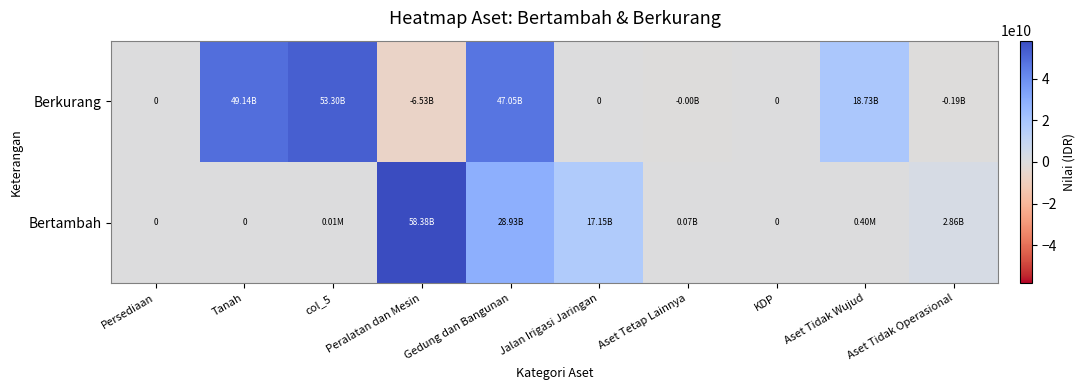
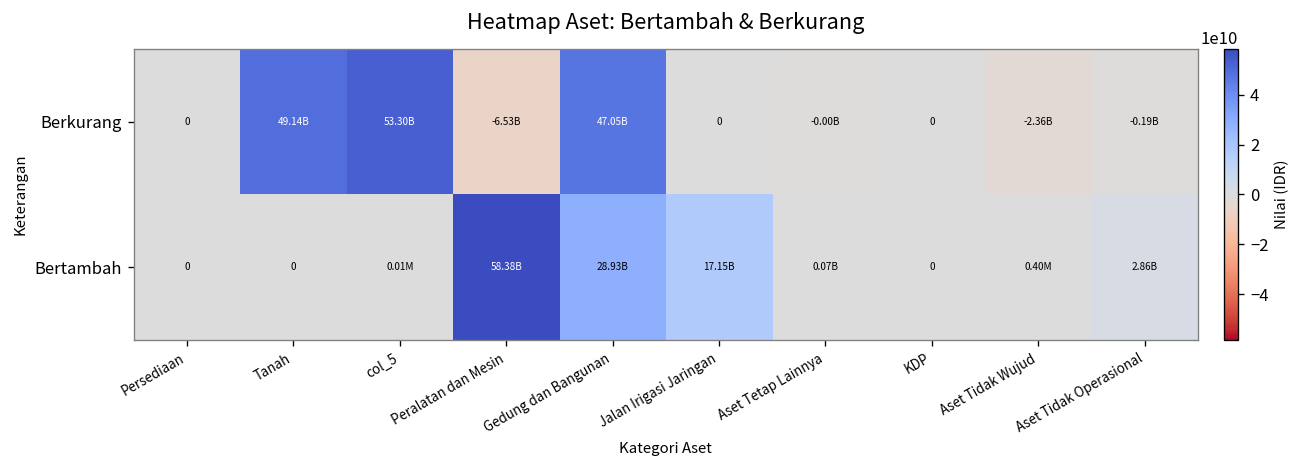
  {
    "Berkurang": {
      "Persediaan": "0",
      "Tanah": "49.14B",
      "col_5": "53.30B",
      "Peralatan dan Mesin": "-6.53B",
      "Gedung dan Bangunan": "47.05B",
      "Jalan Irigasi Jaringan": "0",
      "Aset Tetap Lainnya": "-0.00B",
      "KDP": "0",
-     "Aset Tidak Wujud": "18.73B",
+     "Aset Tidak Wujud": "-2.36B",
      "Aset Tidak Operasional": "-0.19B"
    },
    "Bertambah": {
      "Persediaan": "0",
      "Tanah": "0",
      "col_5": "0.01M",
      "Peralatan dan Mesin": "58.38B",
      "Gedung dan Bangunan": "28.93B",
      "Jalan Irigasi Jaringan": "17.15B",
      "Aset Tetap Lainnya": "0.07B",
      "KDP": "0",
      "Aset Tidak Wujud": "0.40M",
      "Aset Tidak Operasional": "2.86B"
    }
  }
